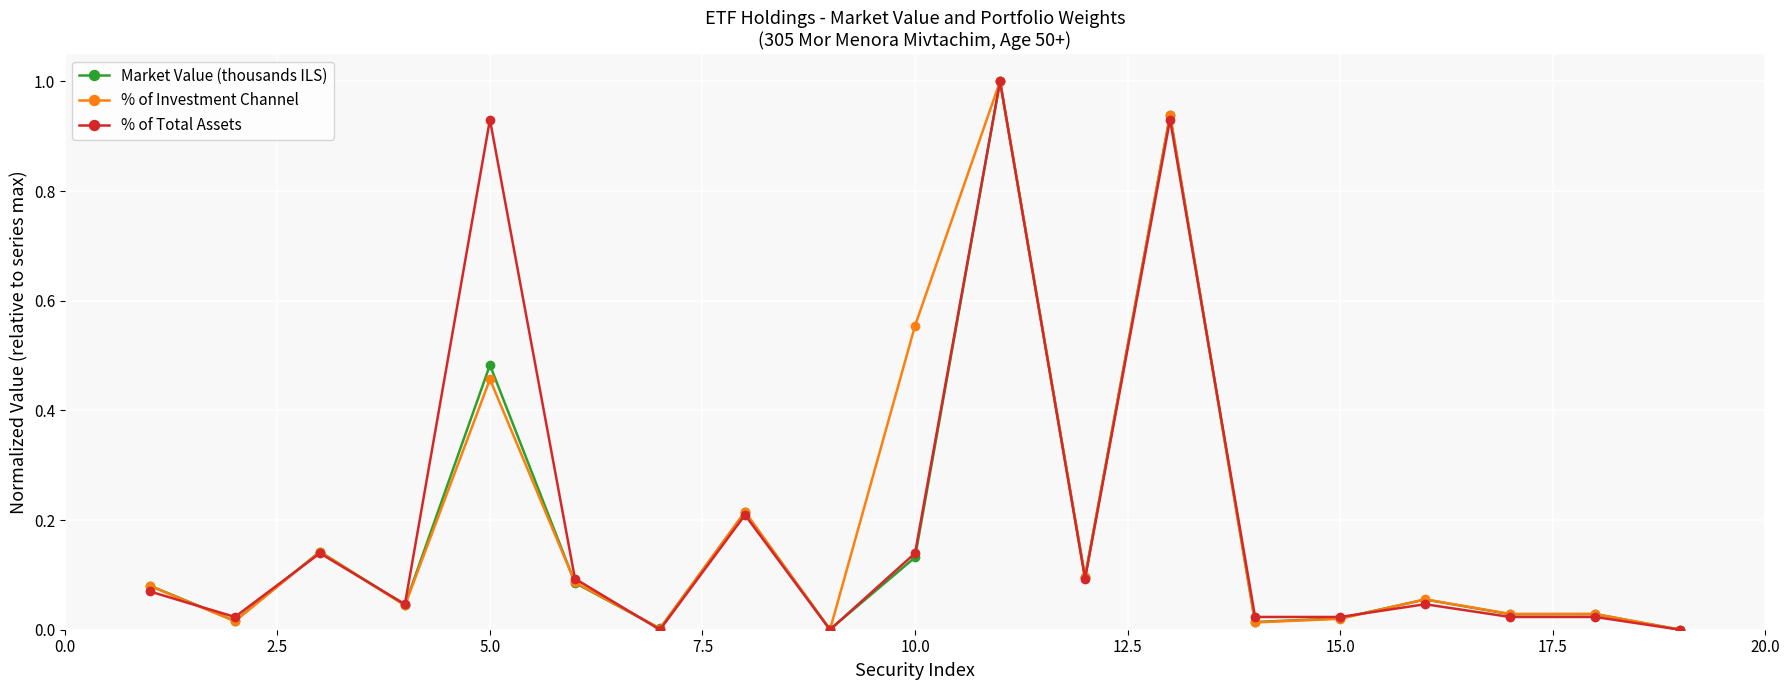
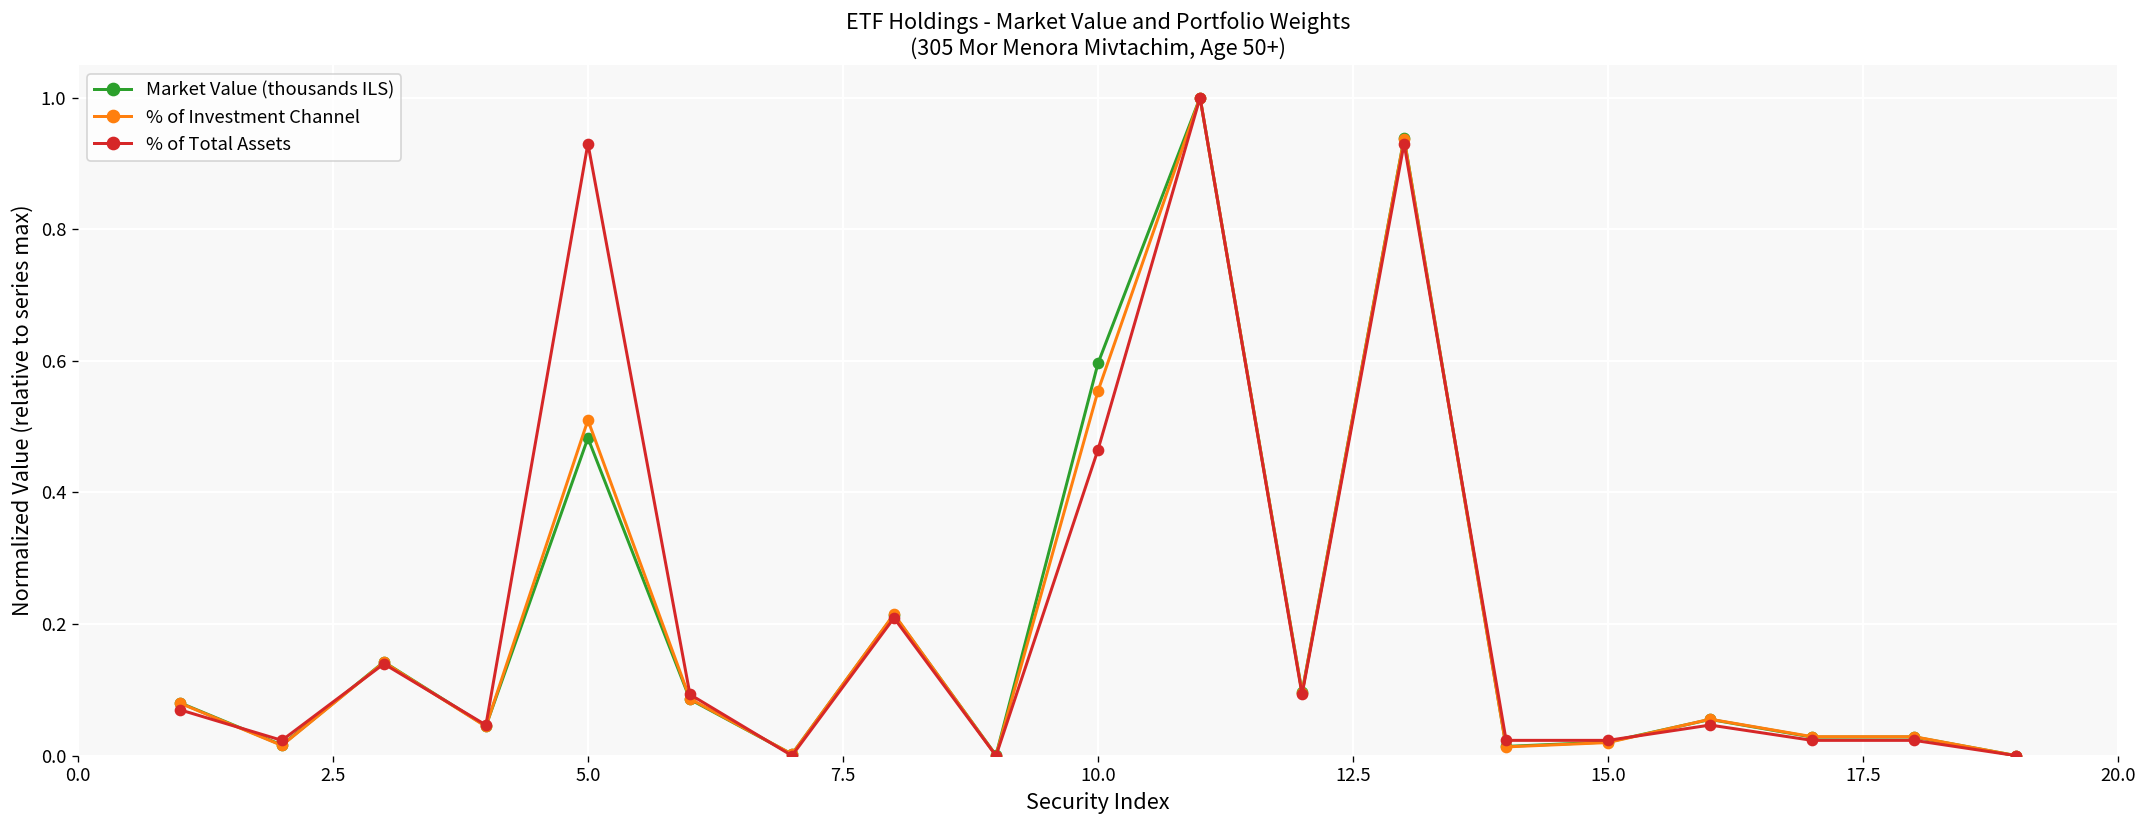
  {
    "Market Value (thousands ILS)": {
      "5.0": 0.48,
-     "10.0": 0.13
+     "10.0": 0.60
    },
    "% of Investment Channel": {
-     "5.0": 0.46,
+     "5.0": 0.51,
      "10.0": 0.55
    },
    "% of Total Assets": {
      "5.0": 0.93,
-     "10.0": 0.14
+     "10.0": 0.47
    }
  }
